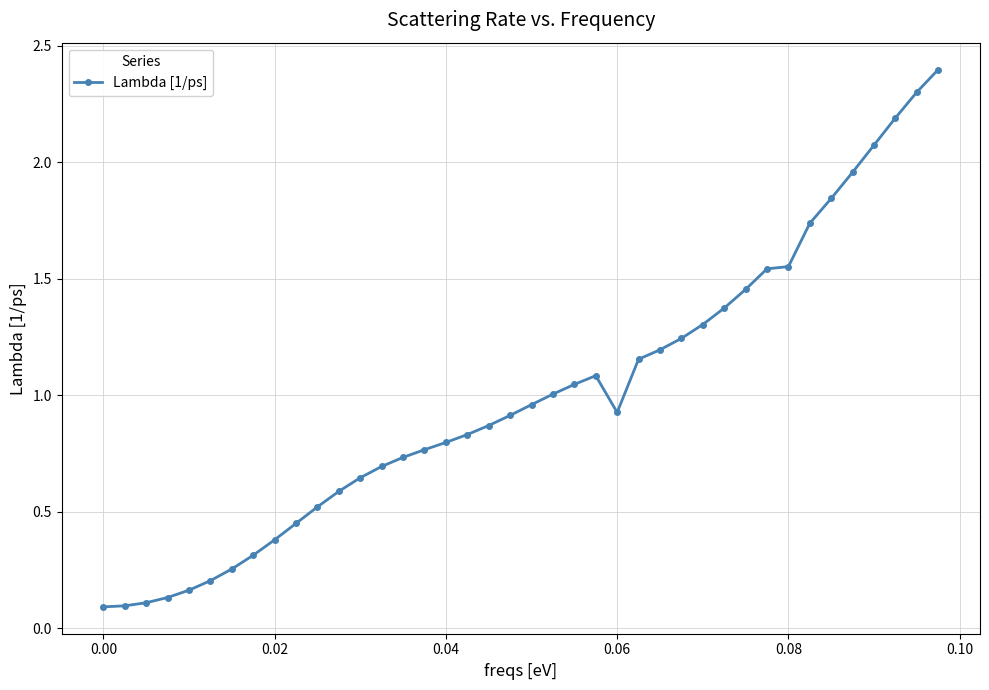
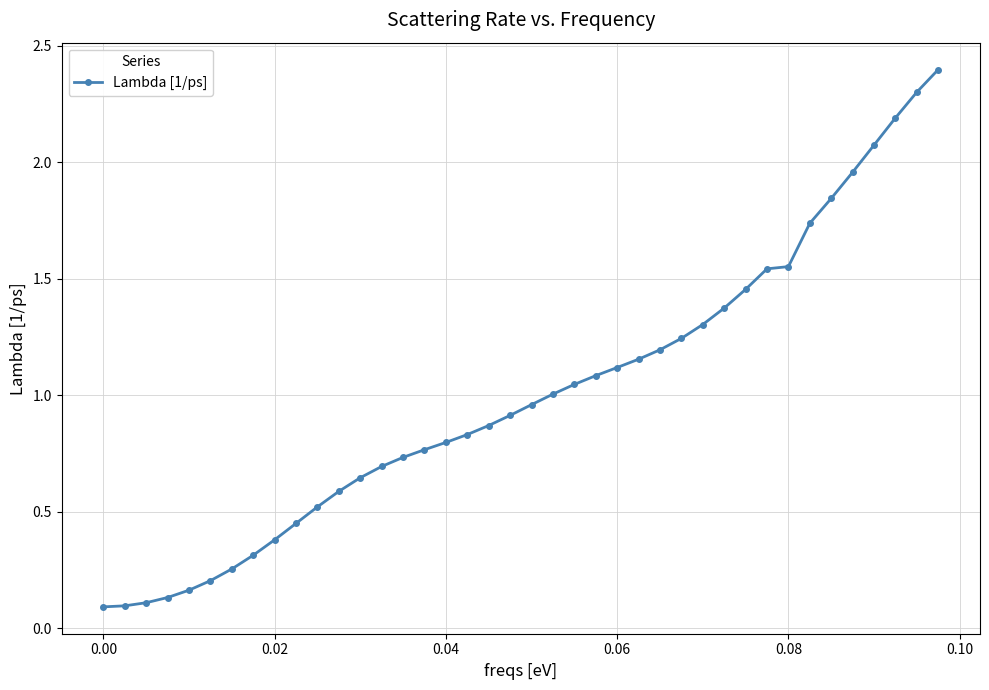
  {
    "0.00": 0.09,
    "0.02": 0.38,
    "0.04": 0.80,
-   "0.06": 0.93,
+   "0.06": 1.12,
    "0.08": 1.55
  }
